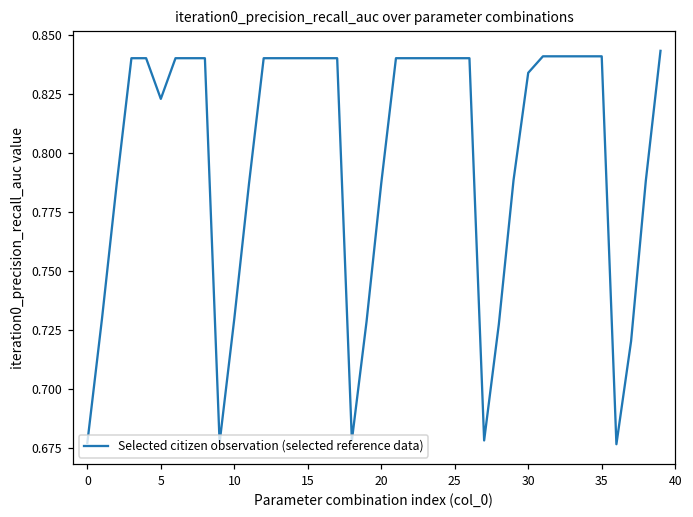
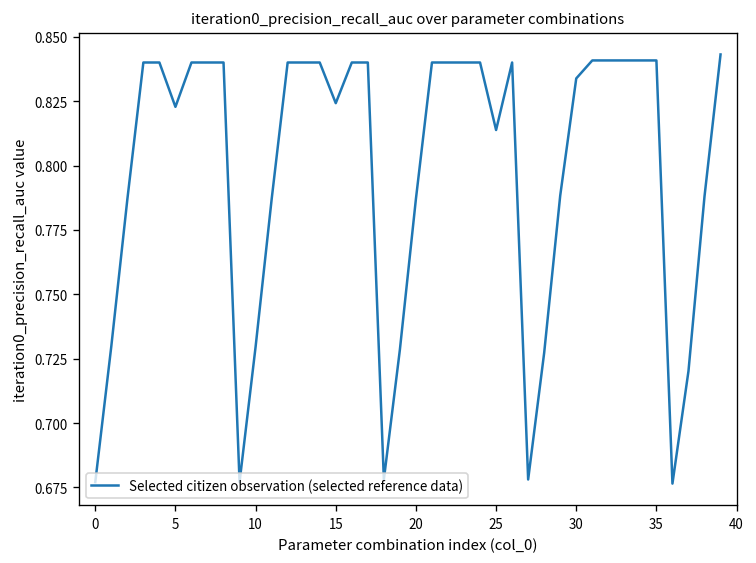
  {
    "5": 0.823,
    "10": 0.730,
-   "15": 0.840,
+   "15": 0.824,
    "20": 0.787,
-   "25": 0.840,
+   "25": 0.814,
    "30": 0.834,
    "35": 0.841
  }
